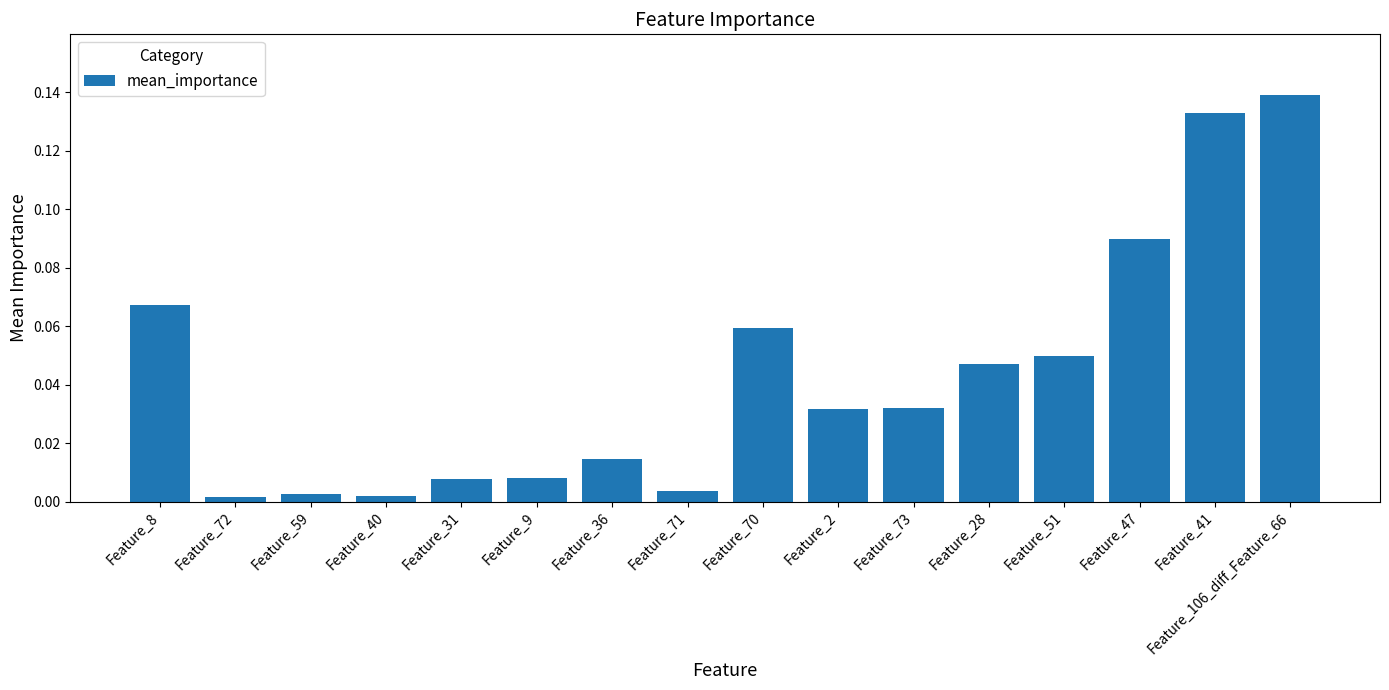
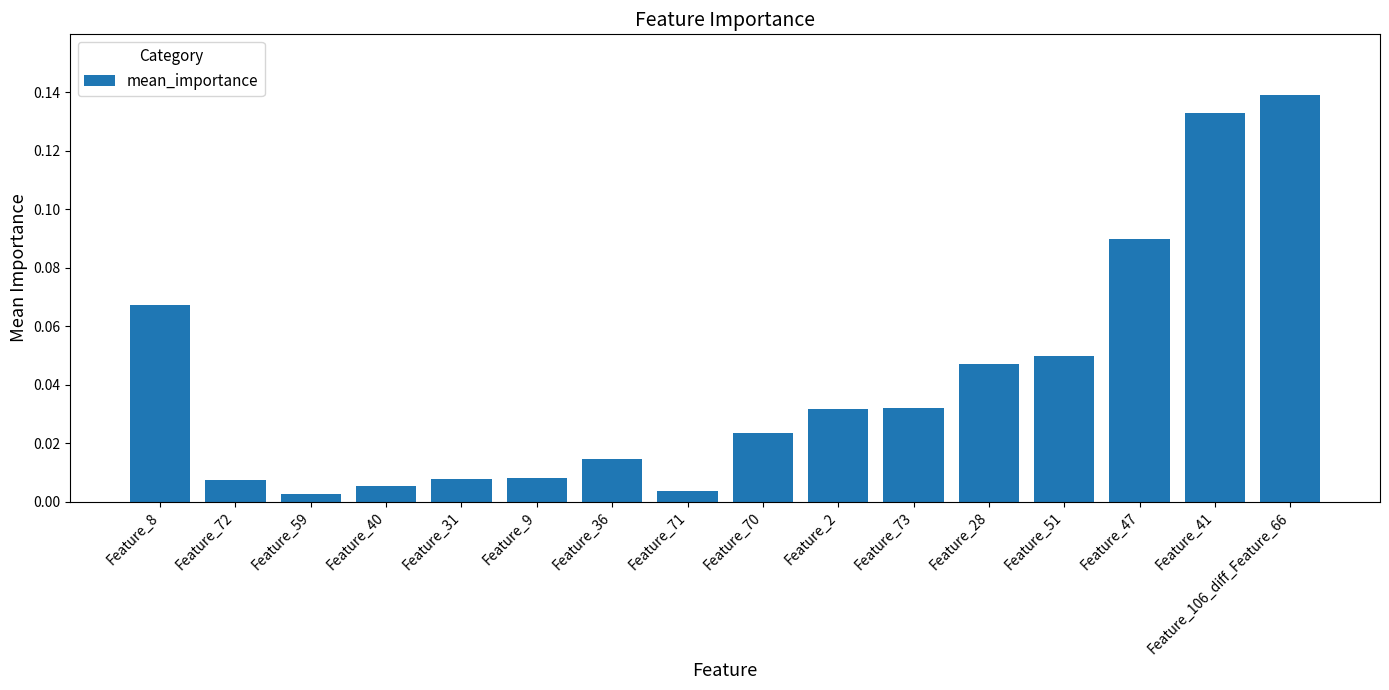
  {
    "Feature_8": 0.067,
-   "Feature_72": 0.002,
+   "Feature_72": 0.007,
    "Feature_59": 0.002,
-   "Feature_40": 0.002,
+   "Feature_40": 0.005,
    "Feature_31": 0.008,
    "Feature_9": 0.008,
    "Feature_36": 0.015,
    "Feature_71": 0.004,
-   "Feature_70": 0.059,
+   "Feature_70": 0.023,
    "Feature_2": 0.032,
    "Feature_73": 0.032,
    "Feature_28": 0.047,
    "Feature_51": 0.050,
    "Feature_47": 0.090,
    "Feature_41": 0.133,
    "Feature_106_diff_Feature_66": 0.139
  }
